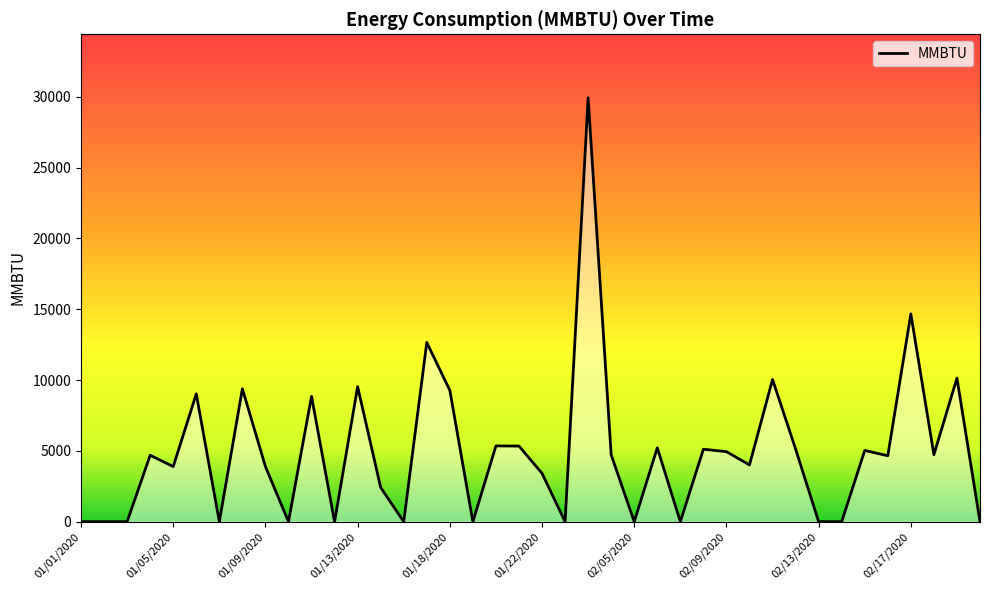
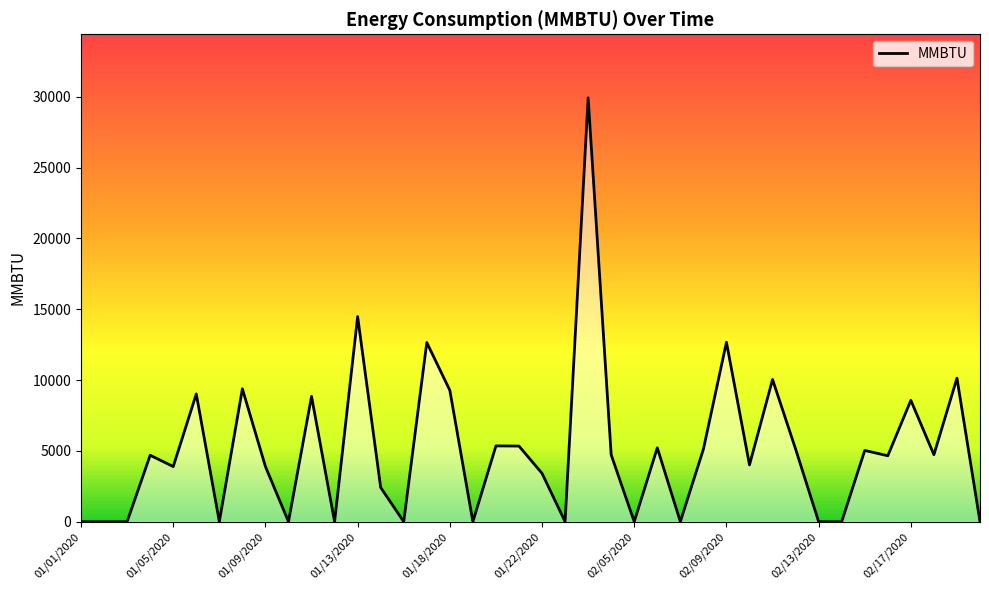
  {
    "01/01/2020": 0,
    "01/05/2020": 3900,
    "01/09/2020": 3900,
-   "01/13/2020": 9500,
+   "01/13/2020": 14500,
    "01/18/2020": 9300,
    "01/22/2020": 3400,
    "02/05/2020": 0,
-   "02/09/2020": 4900,
+   "02/09/2020": 12700,
    "02/13/2020": 0,
-   "02/17/2020": 14700
+   "02/17/2020": 8600
  }
